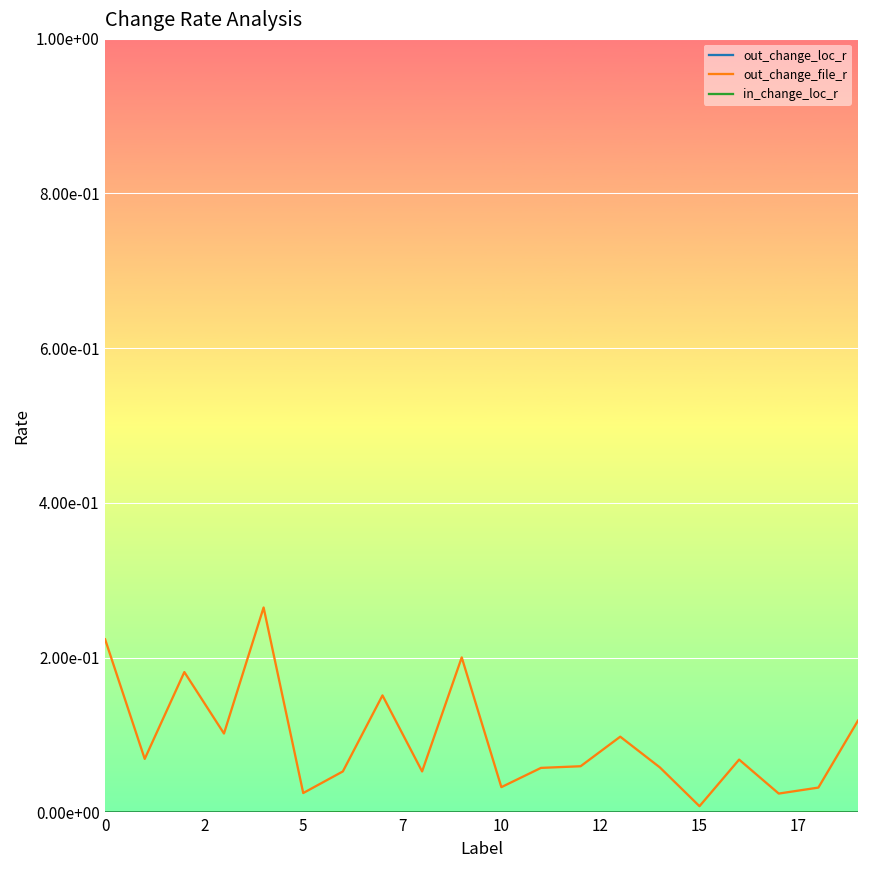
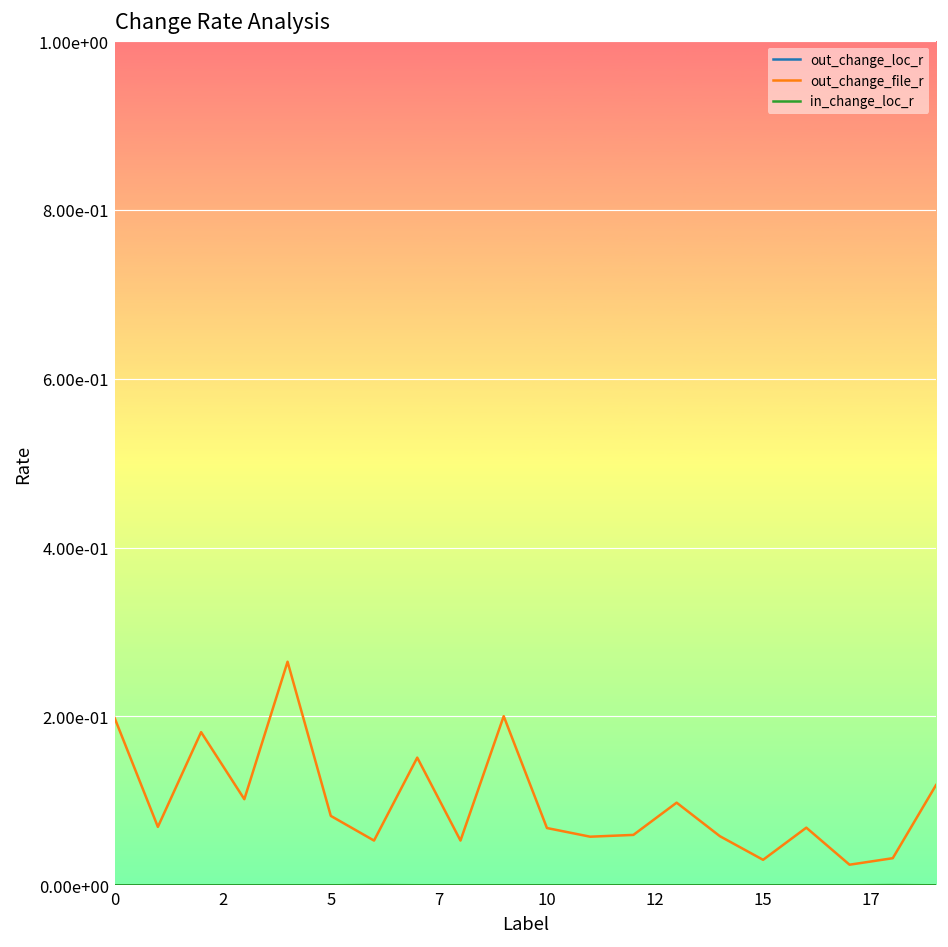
  {
    "out_change_file_r": {
-     "0": 0.22,
-     "5": 0.03,
-     "10": 0.03,
-     "15": 0.01
+     "0": 0.20,
+     "5": 0.08,
+     "10": 0.07,
+     "15": 0.03
    }
  }
